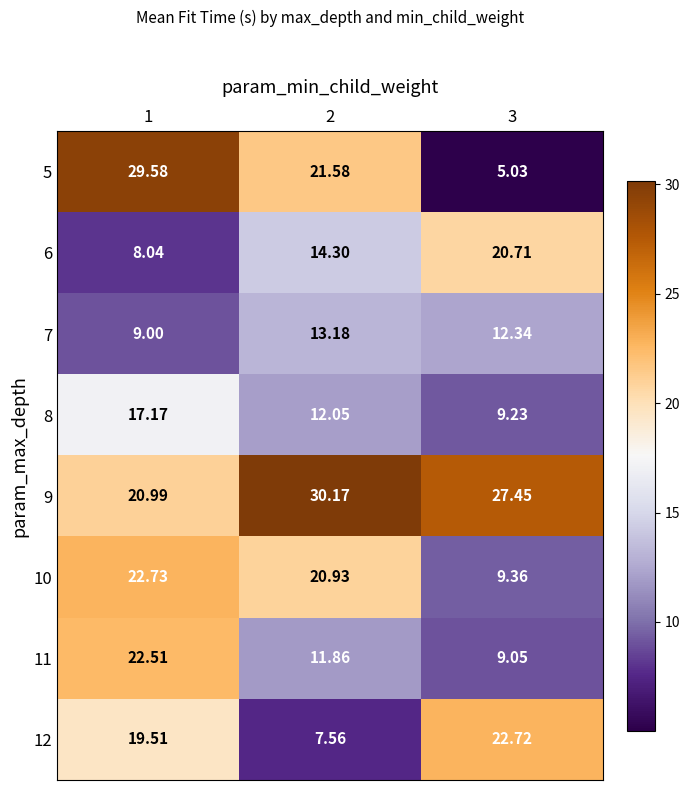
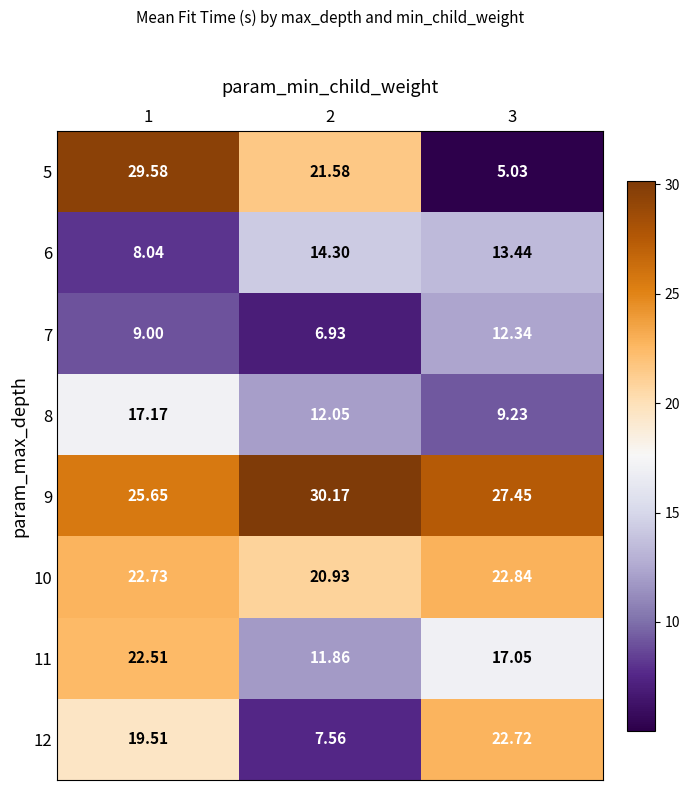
  {
    "5": {
      "1": 29.58,
      "2": 21.58,
      "3": 5.03
    },
    "6": {
      "1": 8.04,
      "2": 14.30,
-     "3": 20.71
+     "3": 13.44
    },
    "7": {
      "1": 9.00,
-     "2": 13.18,
+     "2": 6.93,
      "3": 12.34
    },
    "8": {
      "1": 17.17,
      "2": 12.05,
      "3": 9.23
    },
    "9": {
-     "1": 20.99,
+     "1": 25.65,
      "2": 30.17,
      "3": 27.45
    },
    "10": {
      "1": 22.73,
      "2": 20.93,
-     "3": 9.36
+     "3": 22.84
    },
    "11": {
      "1": 22.51,
      "2": 11.86,
-     "3": 9.05
+     "3": 17.05
    },
    "12": {
      "1": 19.51,
      "2": 7.56,
      "3": 22.72
    }
  }
